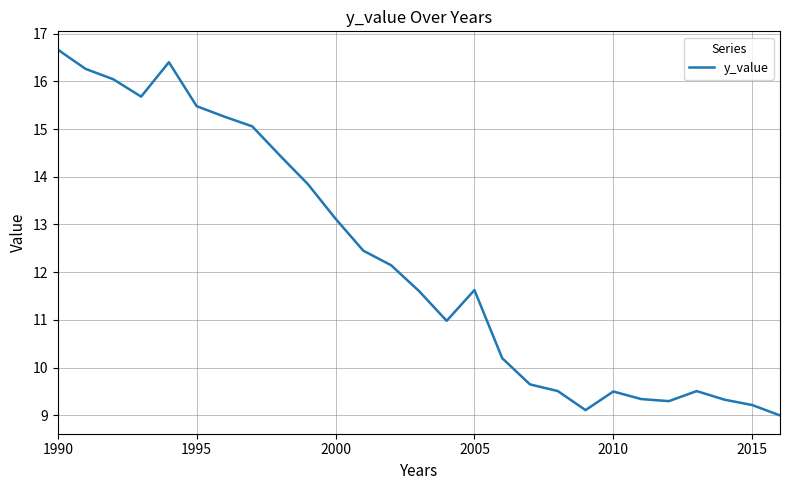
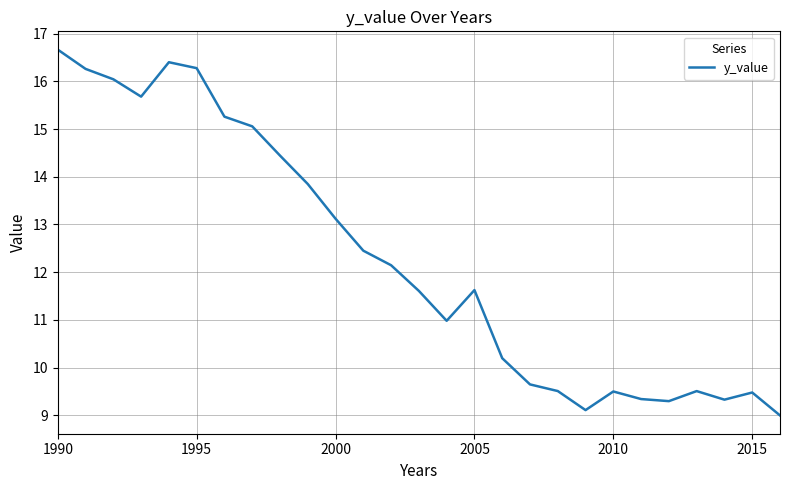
  {
    "1990": 16.7,
-   "1995": 15.5,
+   "1995": 16.3,
    "2000": 13.1,
    "2005": 11.6,
    "2010": 9.5,
-   "2015": 9.2
+   "2015": 9.5
  }
